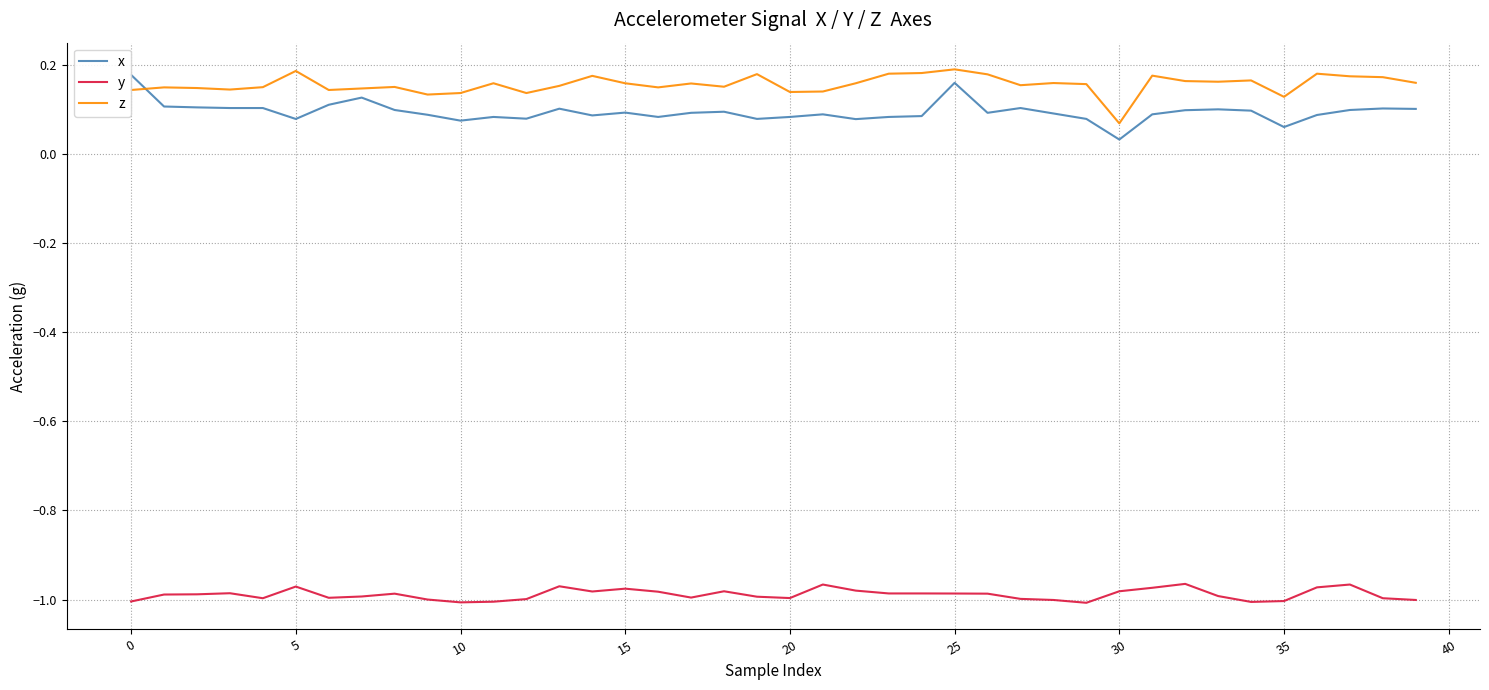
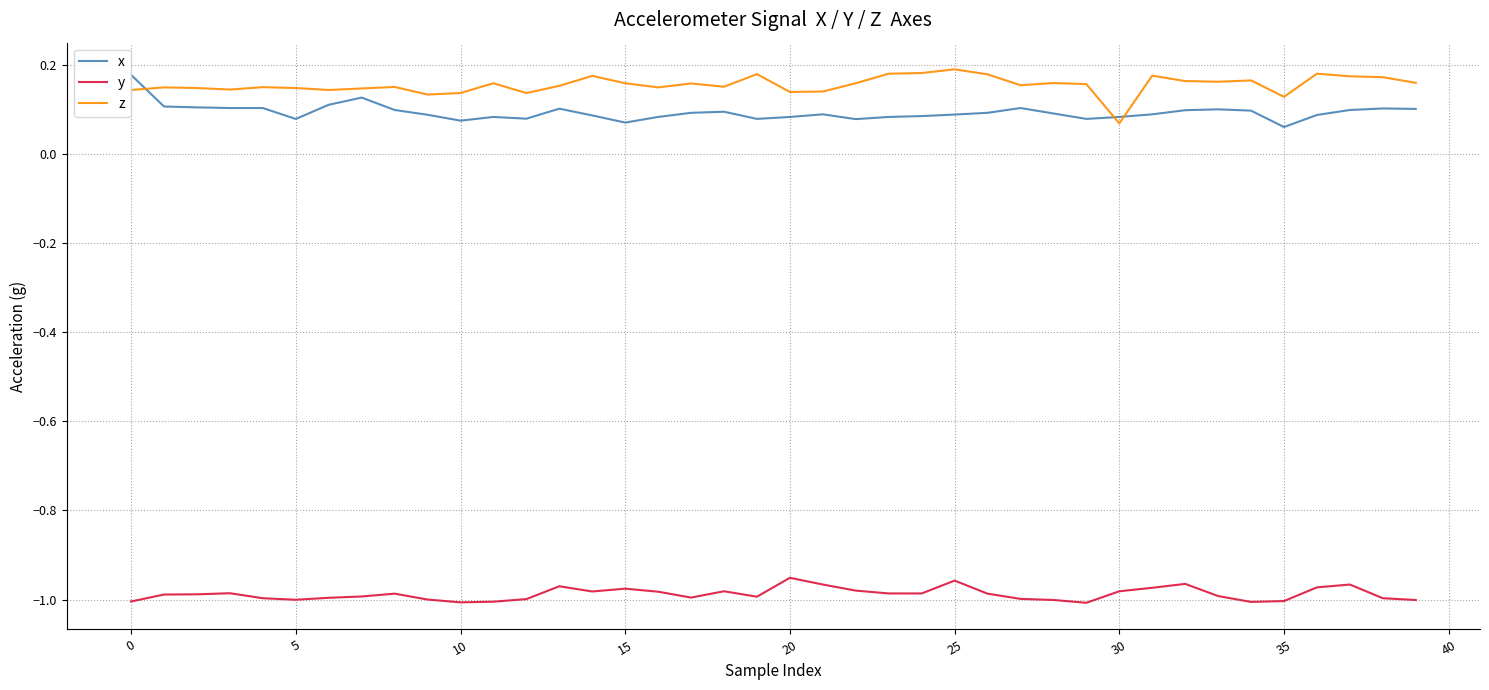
  {
    "x": {
      "5": 0.08,
      "10": 0.08,
-     "15": 0.09,
+     "15": 0.07,
      "20": 0.08,
-     "25": 0.16,
-     "30": 0.03,
+     "25": 0.09,
+     "30": 0.08,
      "35": 0.06
    },
    "y": {
      "0": -1.00,
-     "5": -0.97,
+     "5": -1.00,
      "10": -1.01,
      "15": -0.98,
-     "20": -1.00,
-     "25": -0.99,
+     "20": -0.95,
+     "25": -0.96,
      "30": -0.98,
      "35": -1.00
    },
    "z": {
-     "5": 0.19,
+     "5": 0.15,
      "10": 0.14,
      "15": 0.16,
      "20": 0.14,
      "25": 0.19,
      "30": 0.07,
      "35": 0.13
    }
  }
